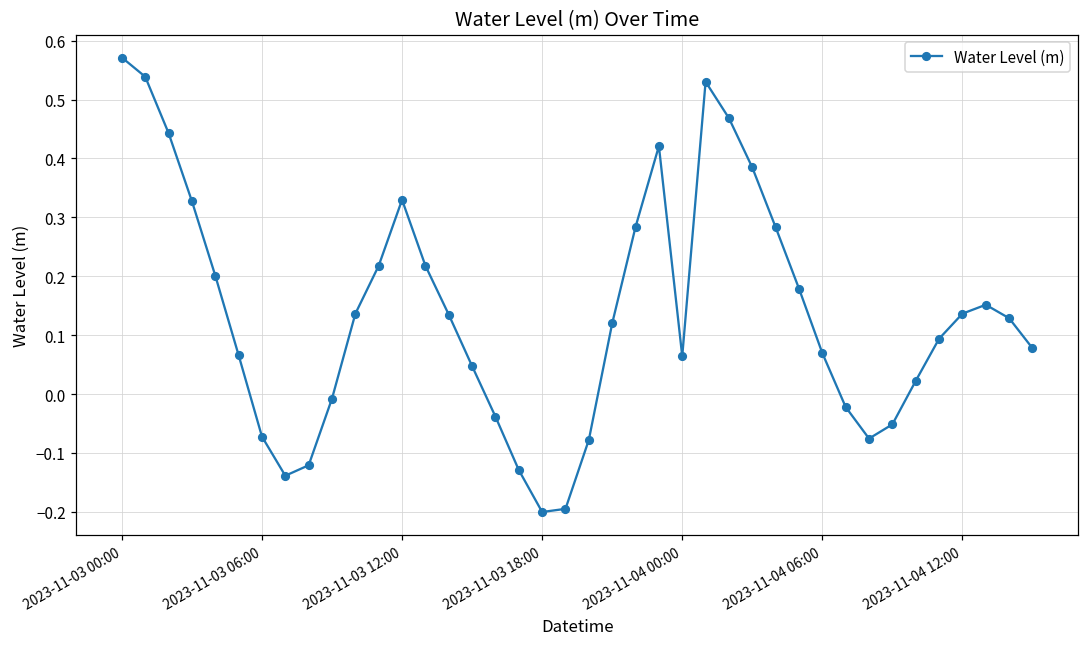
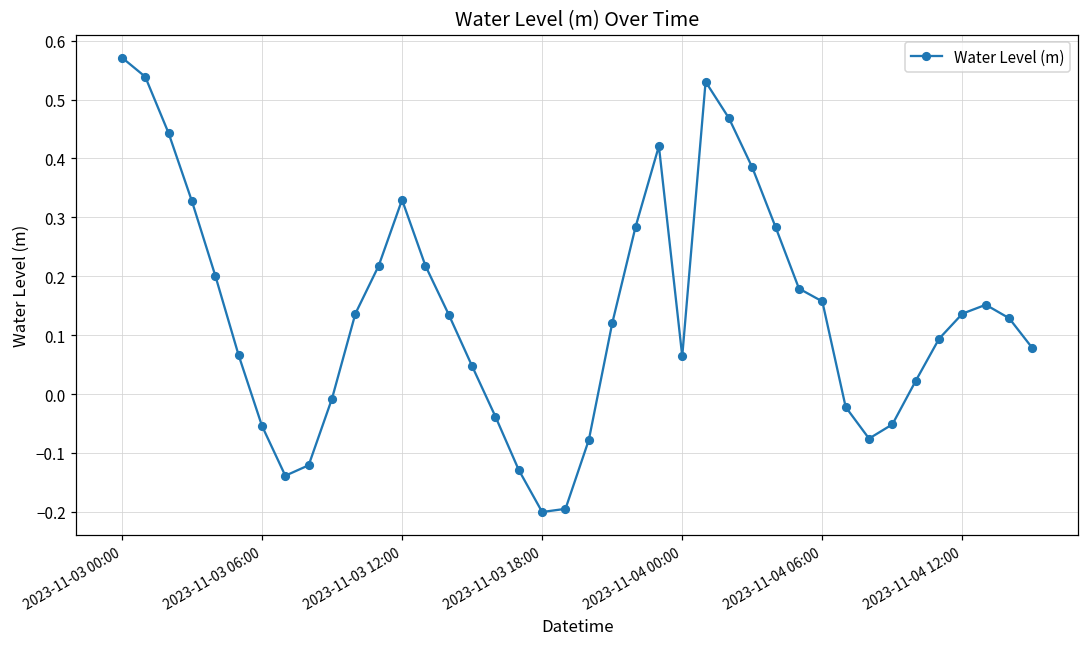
  {
    "2023-11-03 00:00": 0.57,
-   "2023-11-03 06:00": -0.07,
+   "2023-11-03 06:00": -0.05,
    "2023-11-03 12:00": 0.33,
    "2023-11-03 18:00": -0.20,
    "2023-11-04 00:00": 0.06,
-   "2023-11-04 06:00": 0.07,
+   "2023-11-04 06:00": 0.16,
    "2023-11-04 12:00": 0.14
  }
